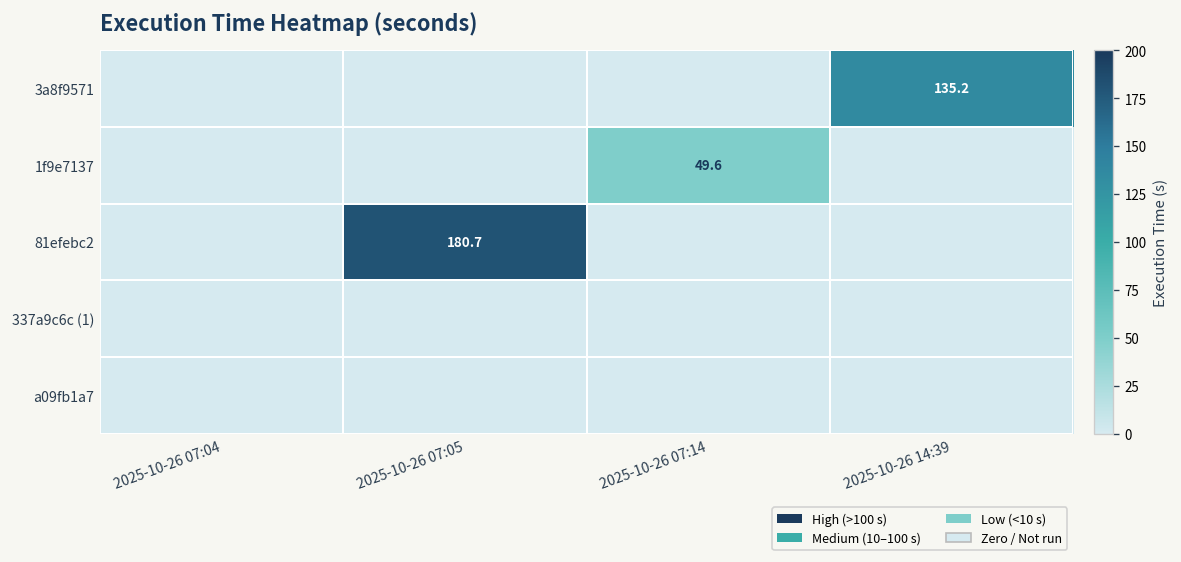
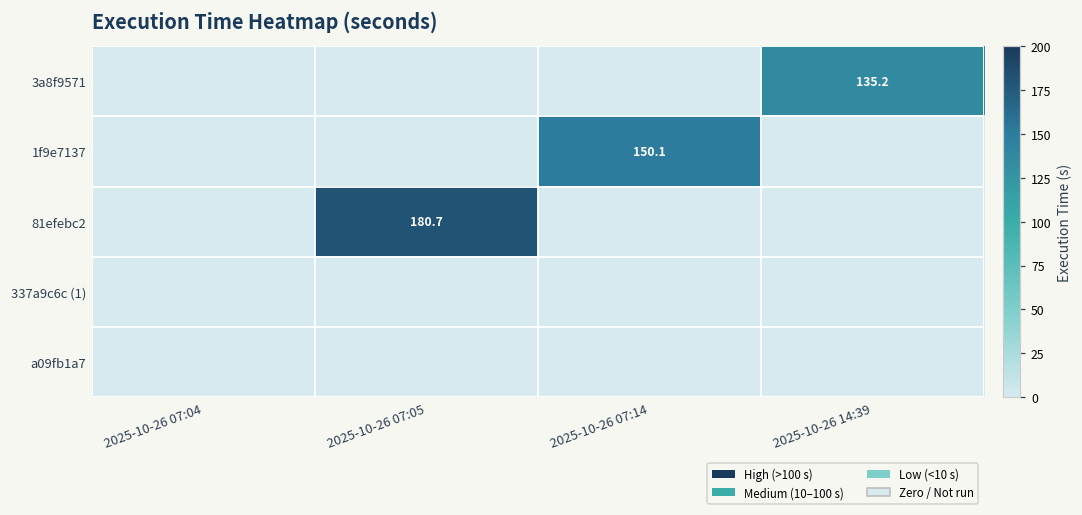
  {
    "3a8f9571": {
      "2025-10-26 14:39": 135.2
    },
    "1f9e7137": {
-     "2025-10-26 07:14": 49.6
+     "2025-10-26 07:14": 150.1
    },
    "81efebc2": {
      "2025-10-26 07:05": 180.7
    }
  }
